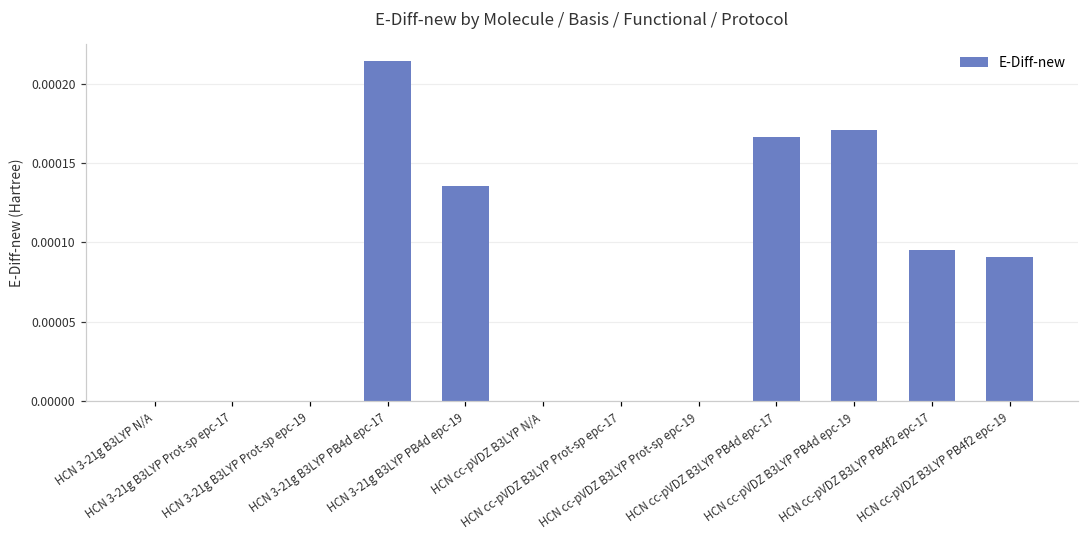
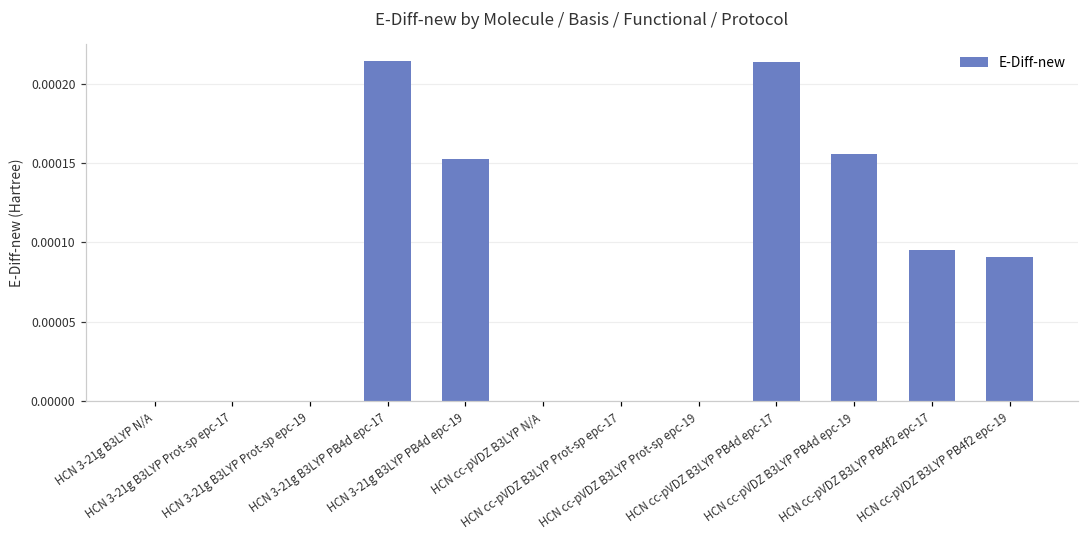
  {
    "HCN 3-21g B3LYP PB4d epc-17": 0.000214,
-   "HCN 3-21g B3LYP PB4d epc-19": 0.000135,
-   "HCN cc-pVDZ B3LYP PB4d epc-17": 0.000166,
-   "HCN cc-pVDZ B3LYP PB4d epc-19": 0.000171,
+   "HCN 3-21g B3LYP PB4d epc-19": 0.000153,
+   "HCN cc-pVDZ B3LYP PB4d epc-17": 0.000214,
+   "HCN cc-pVDZ B3LYP PB4d epc-19": 0.000155,
    "HCN cc-pVDZ B3LYP PB4f2 epc-17": 0.000095,
    "HCN cc-pVDZ B3LYP PB4f2 epc-19": 0.000091
  }
